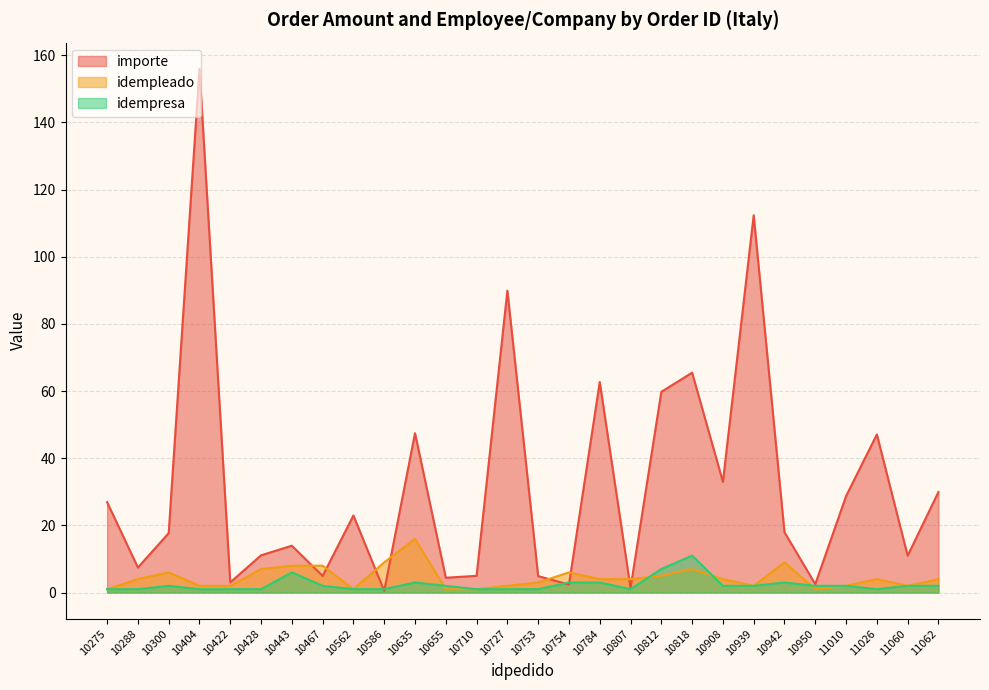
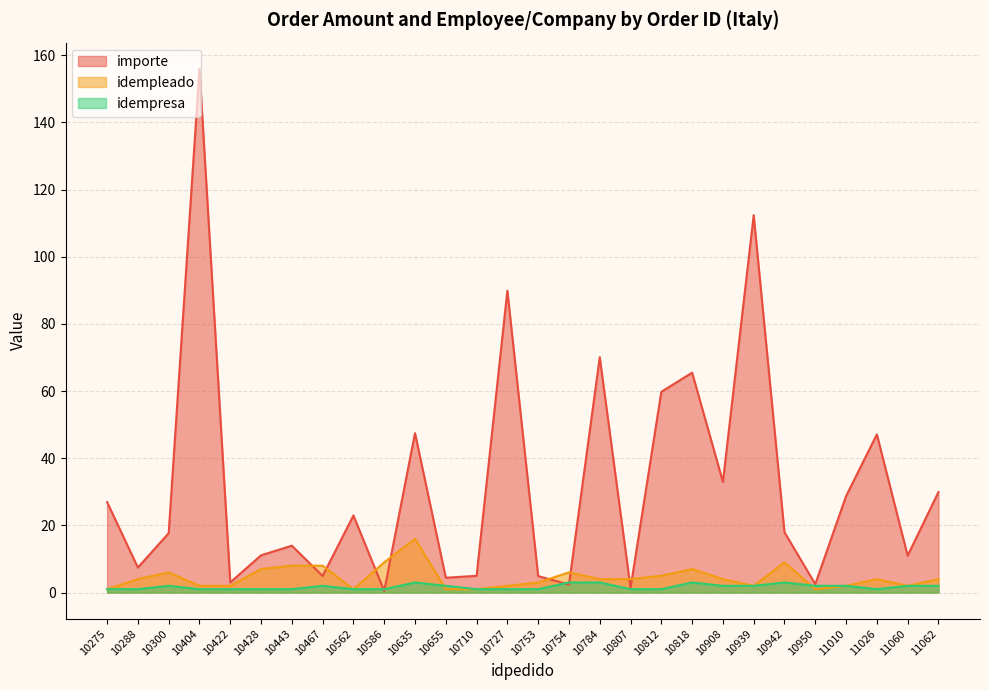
  {
    "importe": {
      "10275": 27,
      "10288": 7,
      "10300": 18,
      "10422": 3,
      "10428": 11,
      "10443": 14,
      "10467": 5,
      "10562": 23,
      "10635": 47,
      "10655": 4,
      "10710": 5,
      "10727": 90,
      "10753": 5,
-     "10784": 63,
+     "10784": 70,
      "10812": 60,
      "10818": 65,
      "10908": 33,
      "10939": 112,
      "10942": 18,
      "11010": 29,
      "11026": 47,
      "11060": 11,
      "11062": 30
    },
    "idempleado": {
      "10288": 4,
      "10300": 6,
      "10404": 2,
      "10422": 2,
      "10428": 7,
      "10443": 8,
      "10467": 8,
      "10586": 9,
      "10635": 16,
      "10655": 1,
      "10727": 2,
      "10753": 3,
      "10754": 6,
      "10784": 4,
      "10807": 4,
      "10812": 5,
      "10818": 7,
      "10908": 4,
      "10942": 9,
      "10950": 1,
      "11026": 4,
      "11062": 4
    },
    "idempresa": {
      "10288": 1,
      "10300": 2,
      "10404": 1,
      "10422": 1,
      "10428": 1,
-     "10443": 6,
+     "10443": 1,
      "10467": 2,
      "10635": 3,
      "10655": 2,
      "10727": 1,
      "10753": 1,
      "10784": 3,
-     "10812": 7,
-     "10818": 11,
+     "10812": 1,
+     "10818": 3,
      "10908": 2,
      "10942": 3,
      "11026": 1,
      "11062": 2
    }
  }
